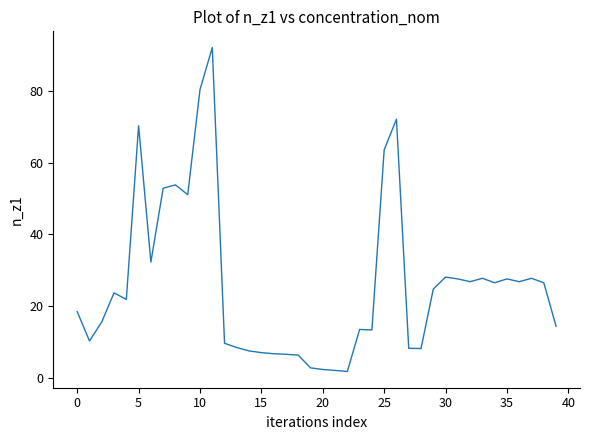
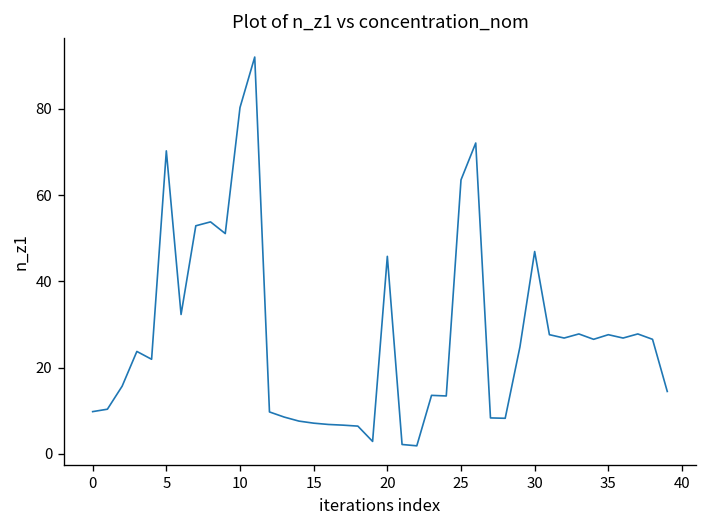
  {
-   "0": 19,
+   "0": 10,
    "5": 70,
    "10": 80,
    "15": 7,
-   "20": 2,
+   "20": 46,
    "25": 64,
-   "30": 28,
+   "30": 47,
    "35": 28
  }
